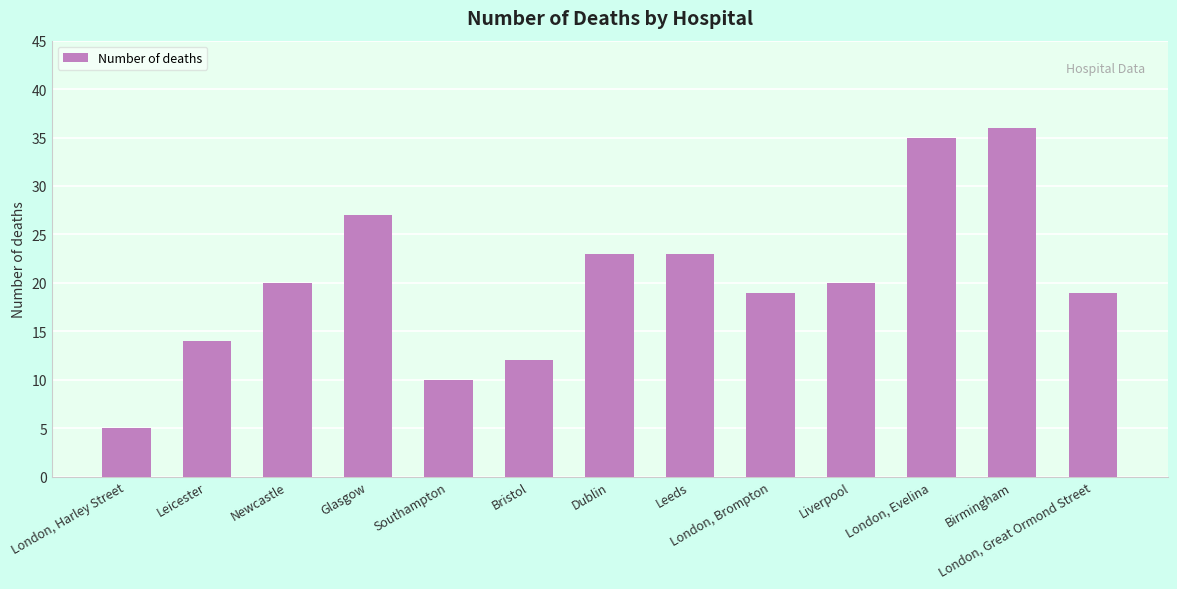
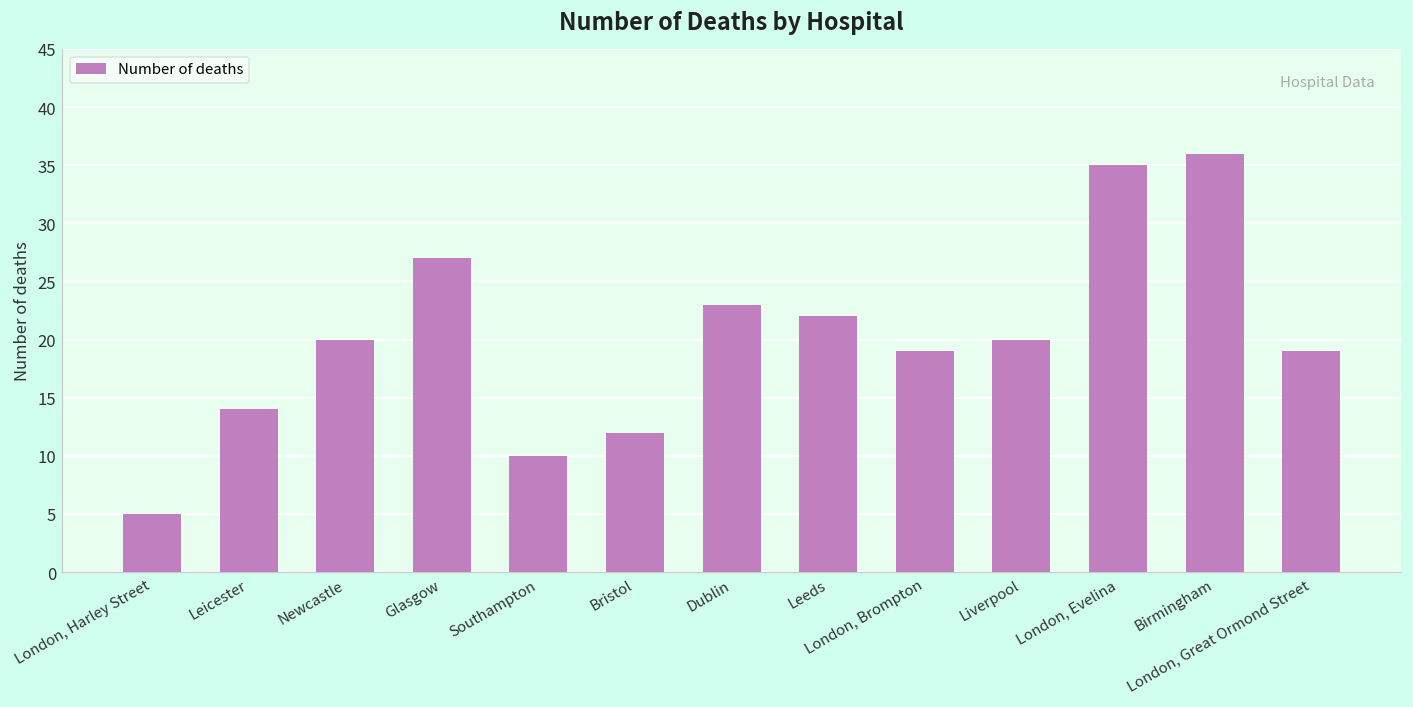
  {
    "London, Harley Street": 5,
    "Leicester": 14,
    "Newcastle": 20,
    "Glasgow": 27,
    "Southampton": 10,
    "Bristol": 12,
    "Dublin": 23,
-   "Leeds": 23,
+   "Leeds": 22,
    "London, Brompton": 19,
    "Liverpool": 20,
    "London, Evelina": 35,
    "Birmingham": 36,
    "London, Great Ormond Street": 19
  }
